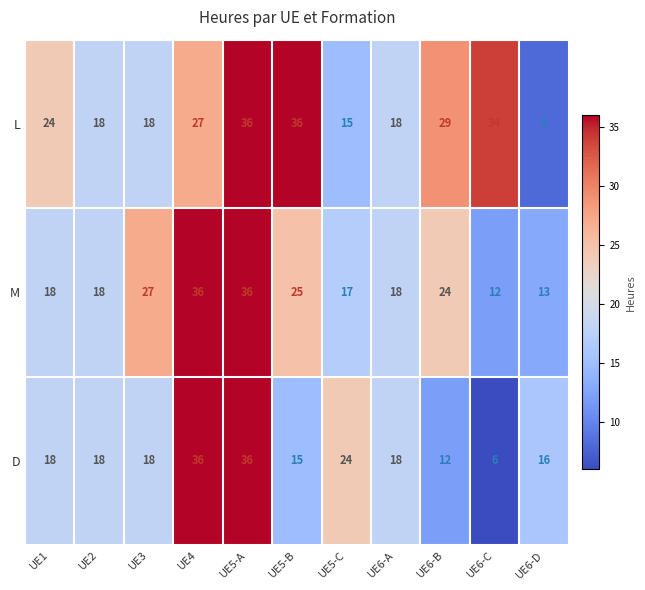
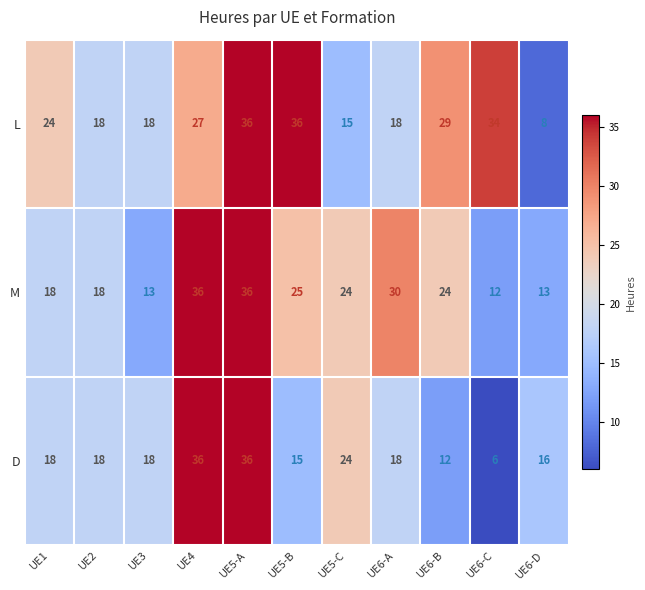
  {
    "L": {
      "UE1": 24,
      "UE2": 18,
      "UE3": 18,
      "UE4": 27,
      "UE5-A": 36,
      "UE5-B": 36,
      "UE5-C": 15,
      "UE6-A": 18,
      "UE6-B": 29
    },
    "M": {
      "UE1": 18,
      "UE2": 18,
-     "UE3": 27,
+     "UE3": 13,
      "UE4": 36,
      "UE5-A": 36,
      "UE5-B": 25,
-     "UE5-C": 17,
-     "UE6-A": 18,
+     "UE5-C": 24,
+     "UE6-A": 30,
      "UE6-B": 24,
      "UE6-C": 12,
      "UE6-D": 13
    },
    "D": {
      "UE1": 18,
      "UE2": 18,
      "UE3": 18,
      "UE4": 36,
      "UE5-A": 36,
      "UE5-B": 15,
      "UE5-C": 24,
      "UE6-A": 18,
      "UE6-B": 12,
      "UE6-C": 6,
      "UE6-D": 16
    }
  }
